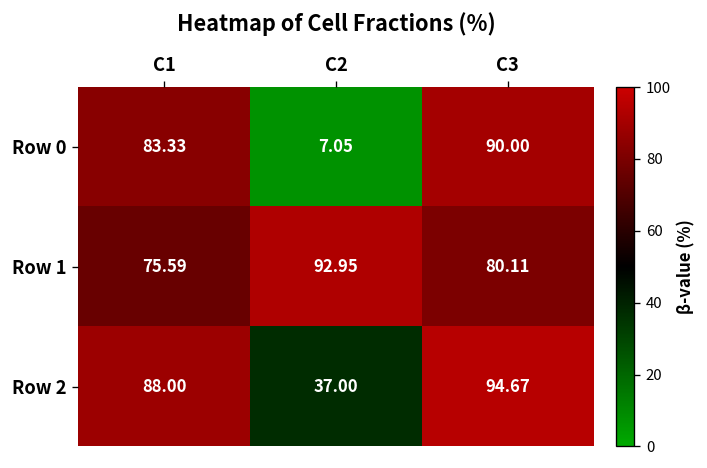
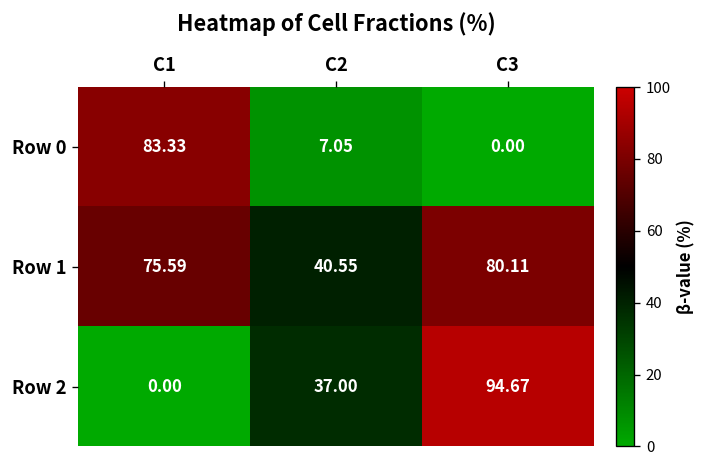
  {
    "Row 0": {
      "C1": 83.33,
      "C2": 7.05,
-     "C3": 90.00
+     "C3": 0.00
    },
    "Row 1": {
      "C1": 75.59,
-     "C2": 92.95,
+     "C2": 40.55,
      "C3": 80.11
    },
    "Row 2": {
-     "C1": 88.00,
+     "C1": 0.00,
      "C2": 37.00,
      "C3": 94.67
    }
  }
